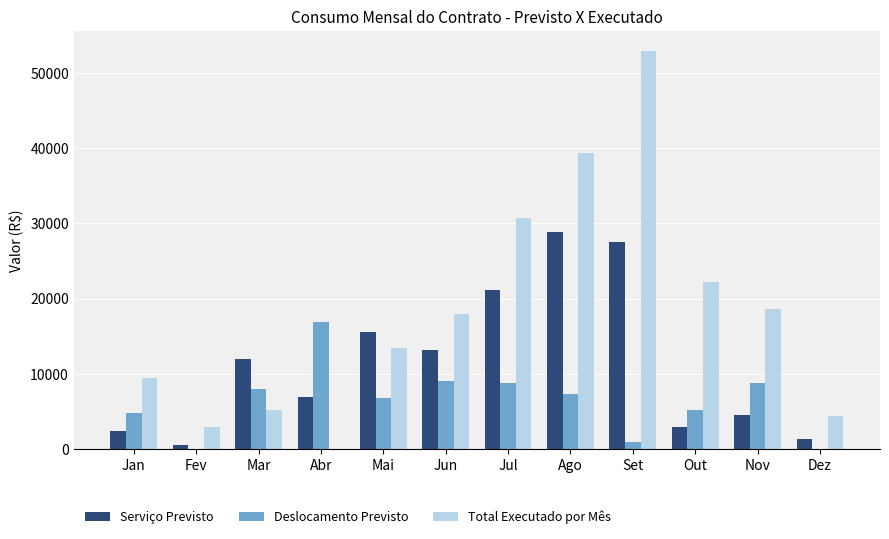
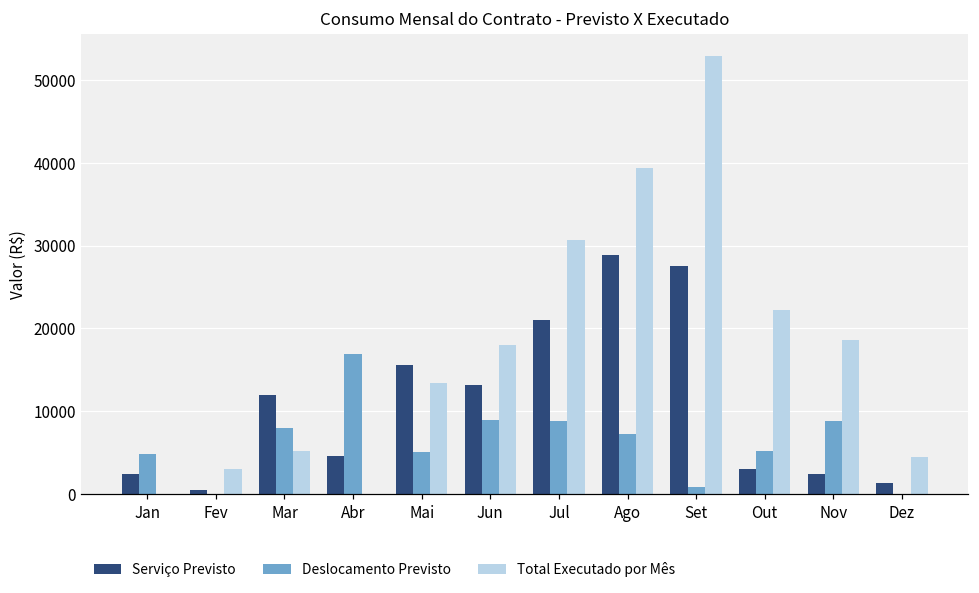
  {
    "Serviço Previsto": {
      "Jan": 2000,
      "Fev": 0,
      "Mar": 12000,
-     "Abr": 7000,
+     "Abr": 5000,
      "Mai": 16000,
      "Jun": 13000,
      "Jul": 21000,
      "Ago": 29000,
      "Set": 28000,
      "Out": 3000,
-     "Nov": 5000,
+     "Nov": 2000,
      "Dez": 1000
    },
    "Deslocamento Previsto": {
      "Jan": 5000,
      "Fev": 0,
      "Mar": 8000,
      "Abr": 17000,
-     "Mai": 7000,
+     "Mai": 5000,
      "Jun": 9000,
      "Jul": 9000,
      "Ago": 7000,
      "Set": 1000,
      "Out": 5000,
      "Nov": 9000,
      "Dez": 0
    },
    "Total Executado por Mês": {
-     "Jan": 9000,
+     "Jan": 0,
      "Fev": 3000,
      "Mar": 5000,
      "Abr": 0,
      "Mai": 13000,
      "Jun": 18000,
      "Jul": 31000,
      "Ago": 39000,
      "Set": 53000,
      "Out": 22000,
      "Nov": 19000,
      "Dez": 4000
    }
  }
